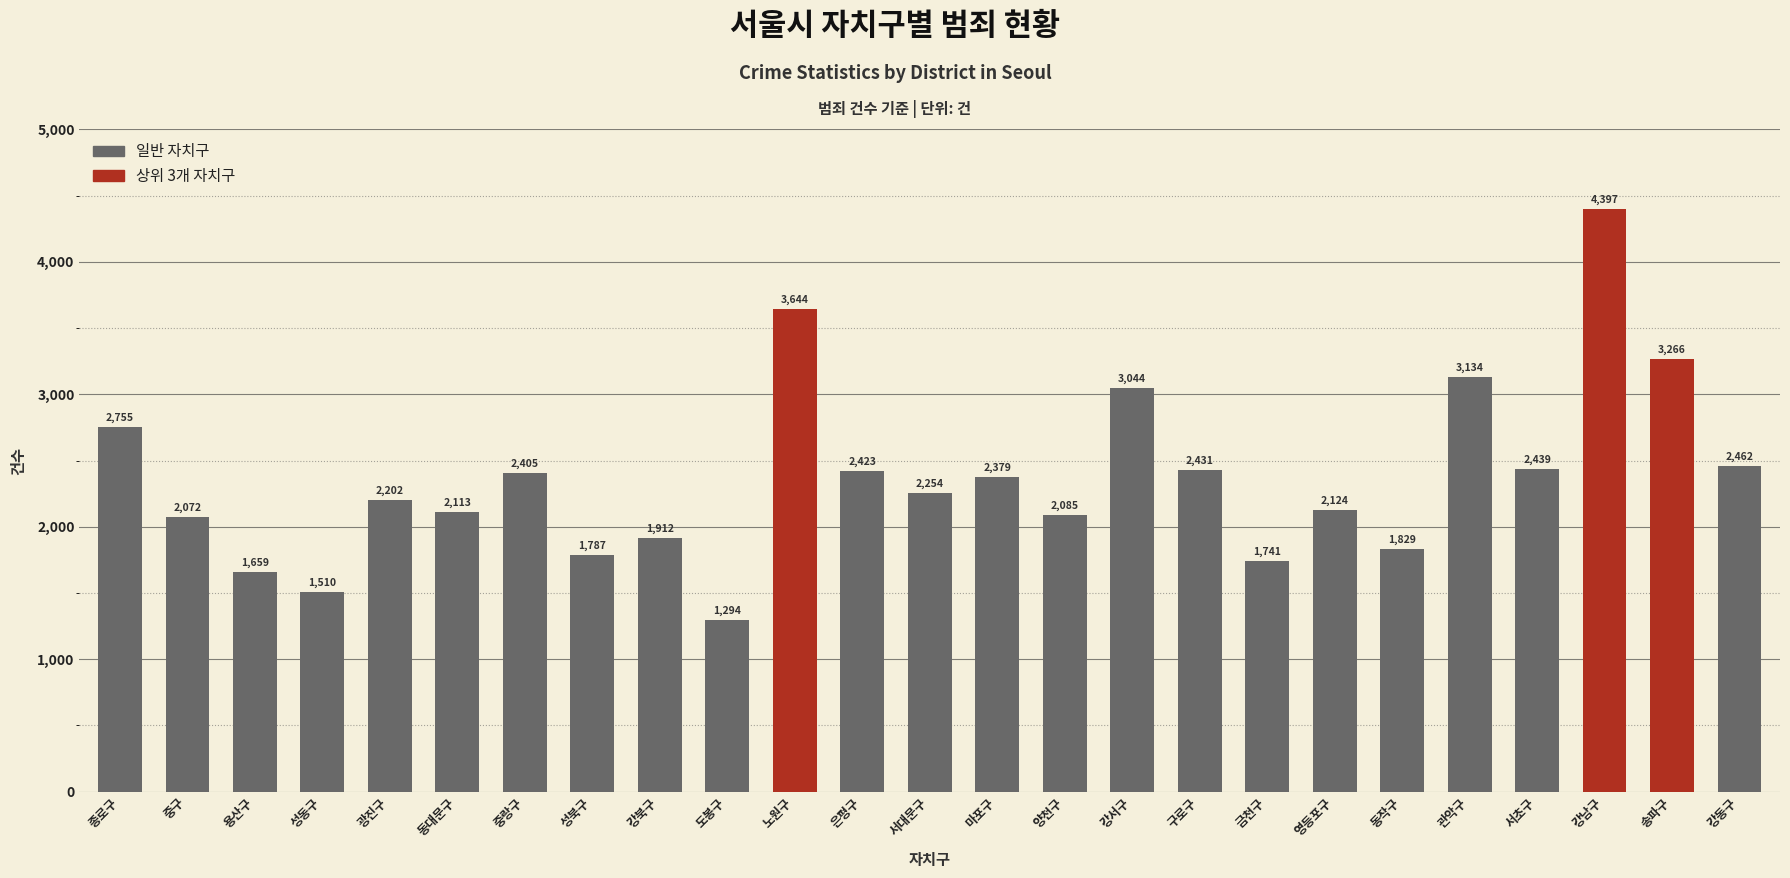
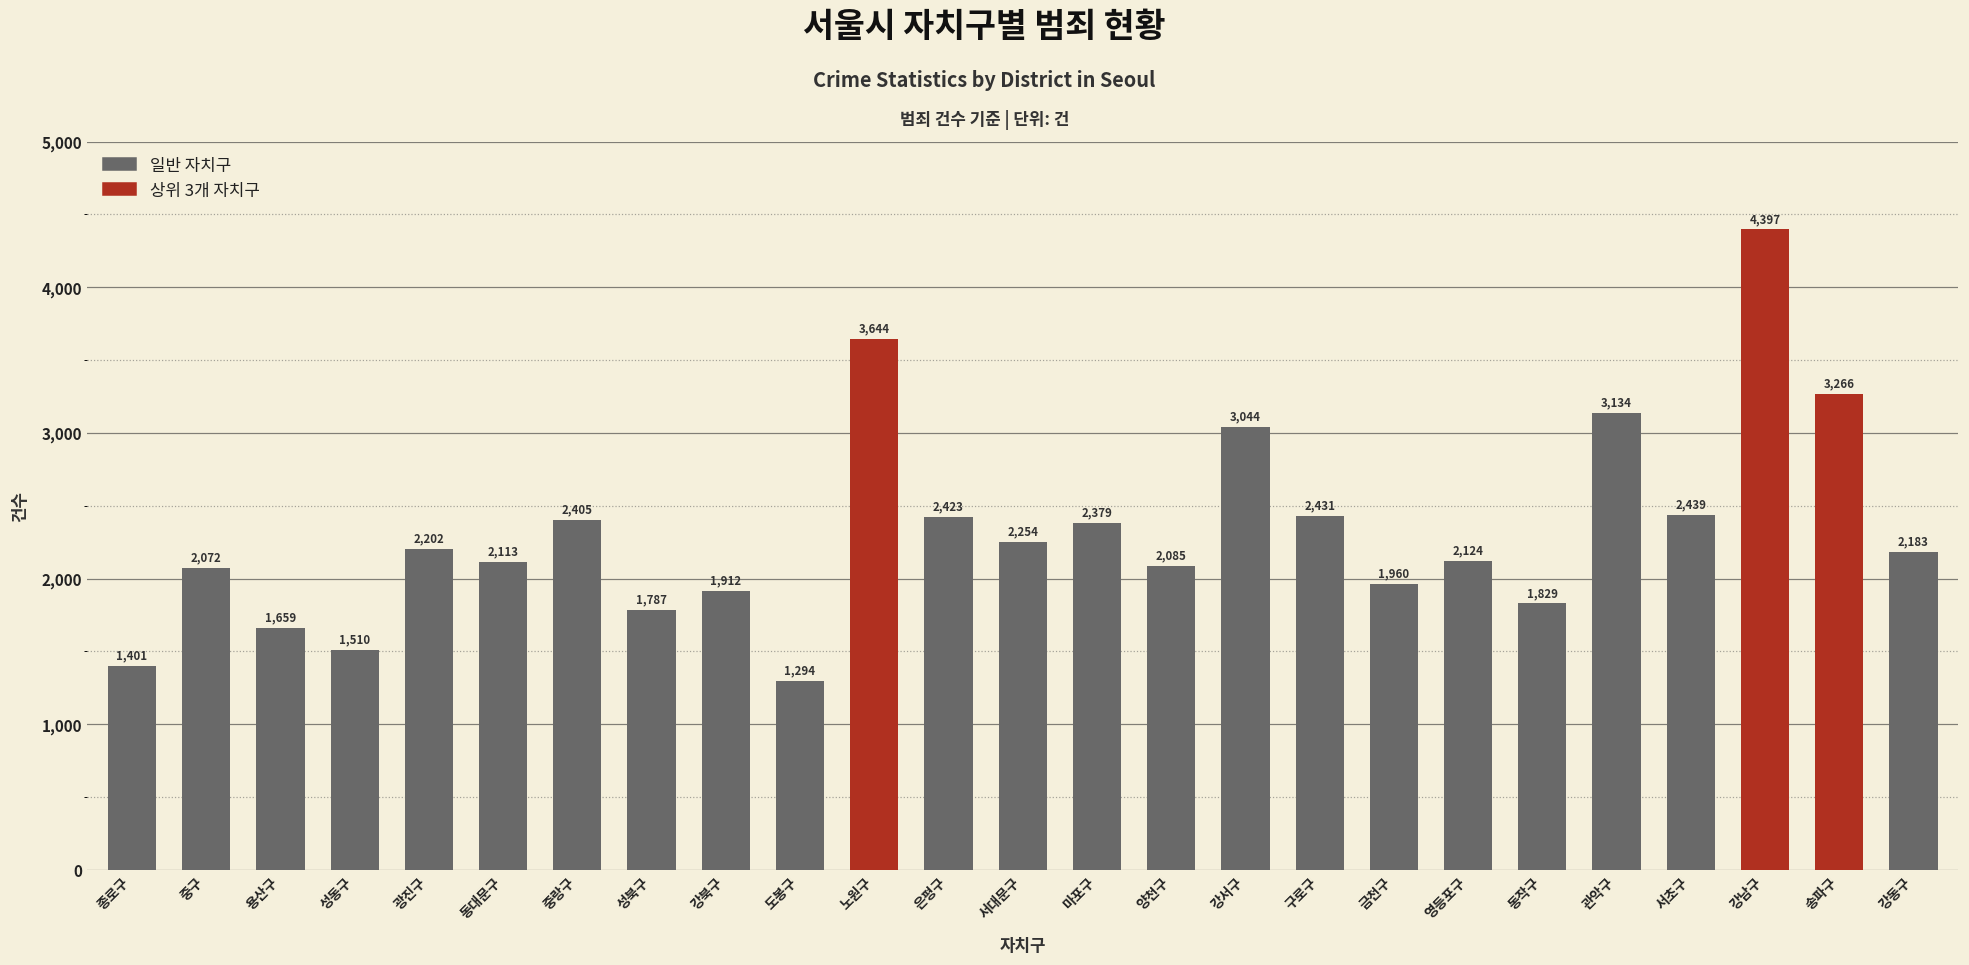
  {
-   "종로구": "2,755",
+   "종로구": "1,401",
    "중구": "2,072",
    "용산구": "1,659",
    "성동구": "1,510",
    "광진구": "2,202",
    "동대문구": "2,113",
    "중랑구": "2,405",
    "성북구": "1,787",
    "강북구": "1,912",
    "도봉구": "1,294",
    "노원구": "3,644",
    "은평구": "2,423",
    "서대문구": "2,254",
    "마포구": "2,379",
    "양천구": "2,085",
    "강서구": "3,044",
    "구로구": "2,431",
-   "금천구": "1,741",
+   "금천구": "1,960",
    "영등포구": "2,124",
    "동작구": "1,829",
    "관악구": "3,134",
    "서초구": "2,439",
    "강남구": "4,397",
    "송파구": "3,266",
-   "강동구": "2,462"
+   "강동구": "2,183"
  }
